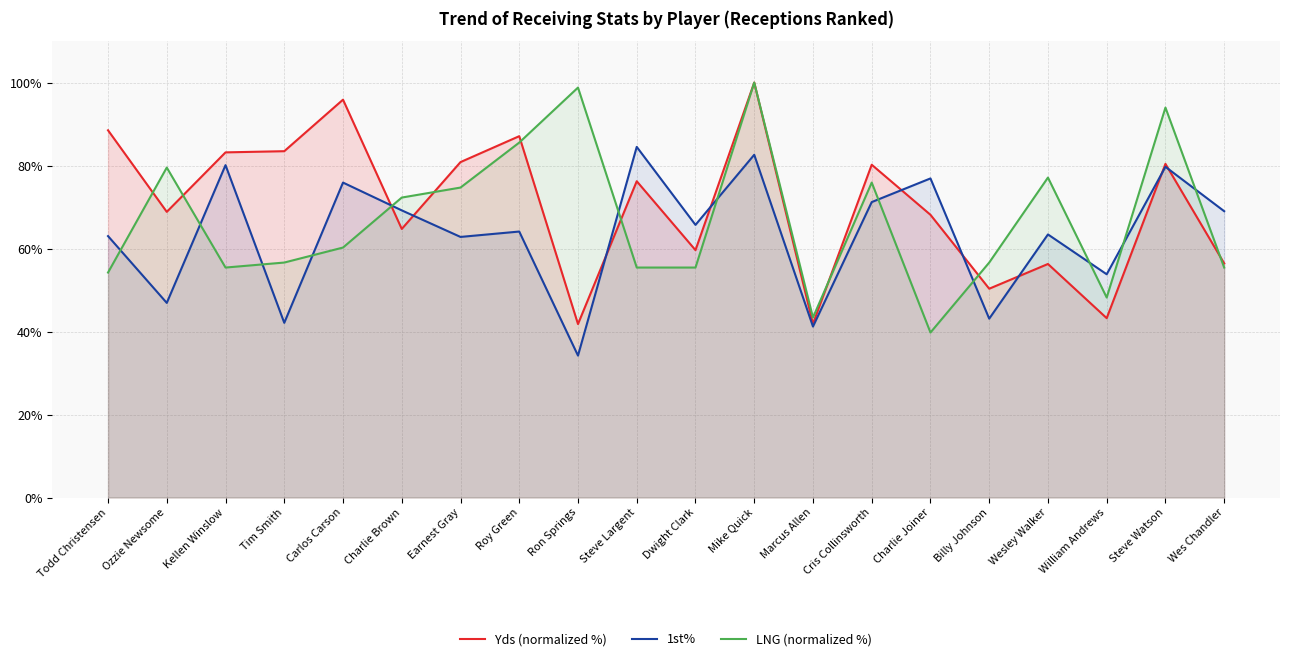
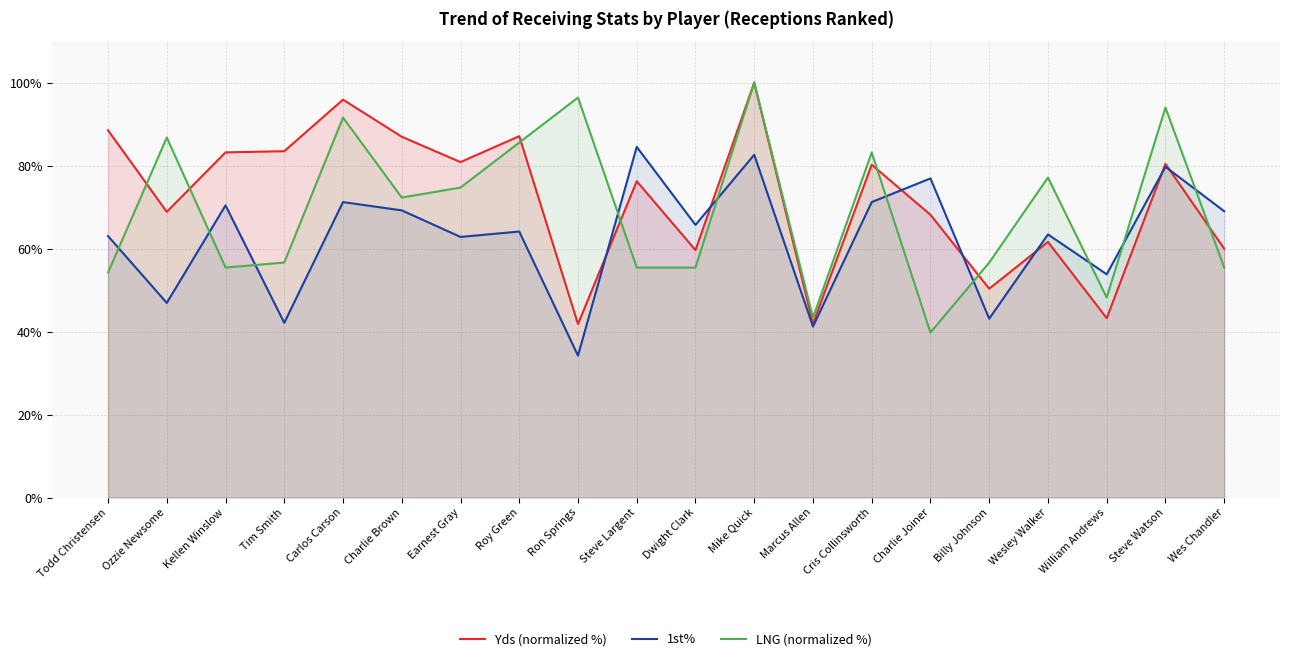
  {
    "Yds (normalized %)": {
      "Todd Christensen": "89%",
      "Ozzie Newsome": "69%",
      "Kellen Winslow": "83%",
      "Tim Smith": "83%",
      "Carlos Carson": "96%",
-     "Charlie Brown": "65%",
+     "Charlie Brown": "87%",
      "Earnest Gray": "81%",
      "Roy Green": "87%",
      "Ron Springs": "42%",
      "Steve Largent": "76%",
      "Dwight Clark": "60%",
      "Marcus Allen": "42%",
      "Cris Collinsworth": "80%",
      "Charlie Joiner": "68%",
      "Billy Johnson": "50%",
-     "Wesley Walker": "56%",
+     "Wesley Walker": "62%",
      "William Andrews": "43%",
      "Steve Watson": "80%",
-     "Wes Chandler": "56%"
+     "Wes Chandler": "60%"
    },
    "1st%": {
      "Todd Christensen": "63%",
      "Ozzie Newsome": "47%",
-     "Kellen Winslow": "80%",
+     "Kellen Winslow": "70%",
      "Tim Smith": "42%",
-     "Carlos Carson": "76%",
+     "Carlos Carson": "71%",
      "Charlie Brown": "69%",
      "Earnest Gray": "63%",
      "Roy Green": "64%",
      "Ron Springs": "34%",
      "Steve Largent": "85%",
      "Dwight Clark": "66%",
      "Mike Quick": "83%",
      "Marcus Allen": "41%",
      "Cris Collinsworth": "71%",
      "Charlie Joiner": "77%",
      "Billy Johnson": "43%",
      "Wesley Walker": "63%",
      "William Andrews": "54%",
      "Steve Watson": "80%",
      "Wes Chandler": "69%"
    },
    "LNG (normalized %)": {
      "Todd Christensen": "54%",
-     "Ozzie Newsome": "80%",
+     "Ozzie Newsome": "87%",
      "Kellen Winslow": "55%",
      "Tim Smith": "57%",
-     "Carlos Carson": "60%",
+     "Carlos Carson": "92%",
      "Charlie Brown": "72%",
      "Earnest Gray": "75%",
      "Roy Green": "86%",
-     "Ron Springs": "99%",
+     "Ron Springs": "96%",
      "Steve Largent": "55%",
      "Dwight Clark": "55%",
      "Marcus Allen": "43%",
-     "Cris Collinsworth": "76%",
+     "Cris Collinsworth": "83%",
      "Charlie Joiner": "40%",
      "Billy Johnson": "57%",
      "Wesley Walker": "77%",
      "William Andrews": "48%",
      "Steve Watson": "94%",
      "Wes Chandler": "55%"
    }
  }
